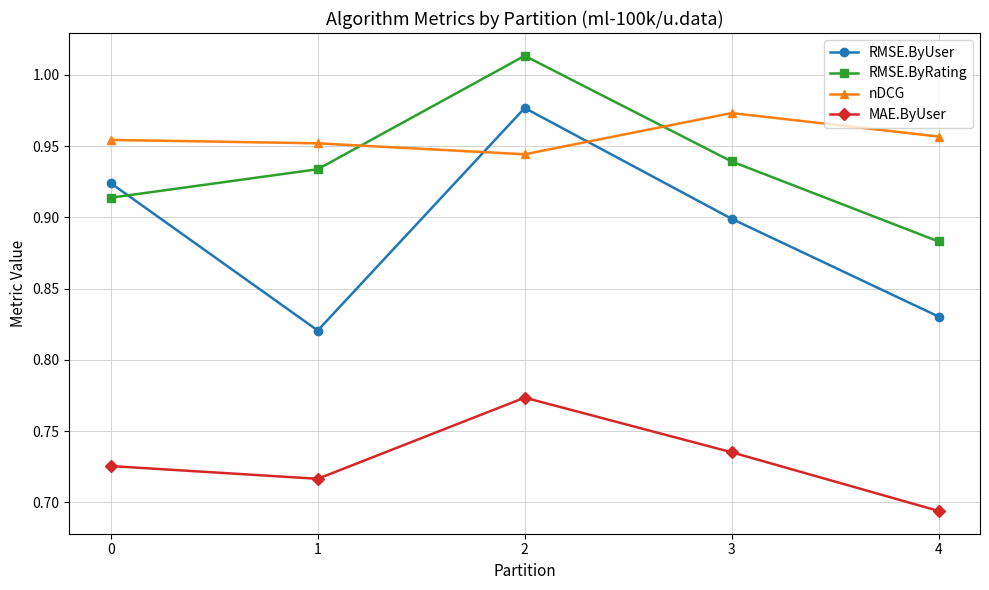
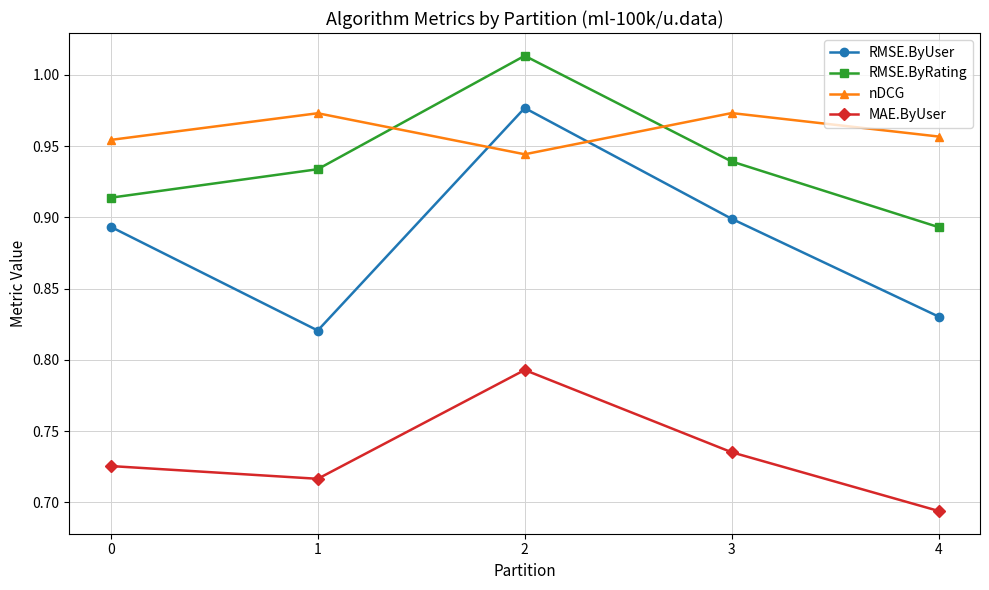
  {
    "RMSE.ByUser": {
-     "0": 0.924,
+     "0": 0.893,
      "1": 0.821,
      "2": 0.977,
      "3": 0.899,
      "4": 0.830
    },
    "RMSE.ByRating": {
      "0": 0.914,
      "1": 0.934,
      "2": 1.013,
      "3": 0.939,
-     "4": 0.883
+     "4": 0.893
    },
    "nDCG": {
      "0": 0.954,
-     "1": 0.952,
+     "1": 0.973,
      "2": 0.944,
      "3": 0.973,
      "4": 0.957
    },
    "MAE.ByUser": {
      "0": 0.726,
      "1": 0.717,
-     "2": 0.774,
+     "2": 0.793,
      "3": 0.735,
      "4": 0.694
    }
  }
